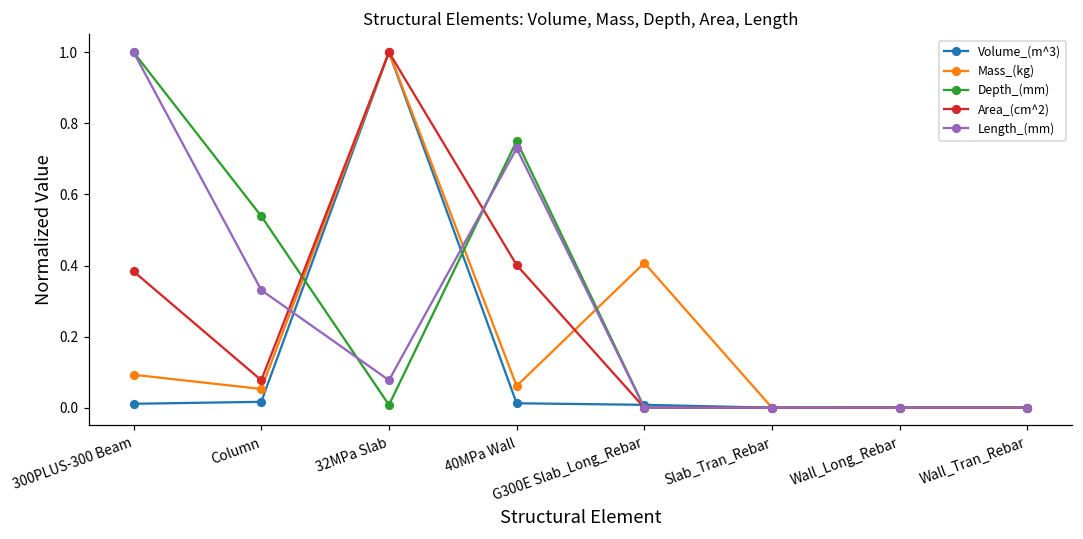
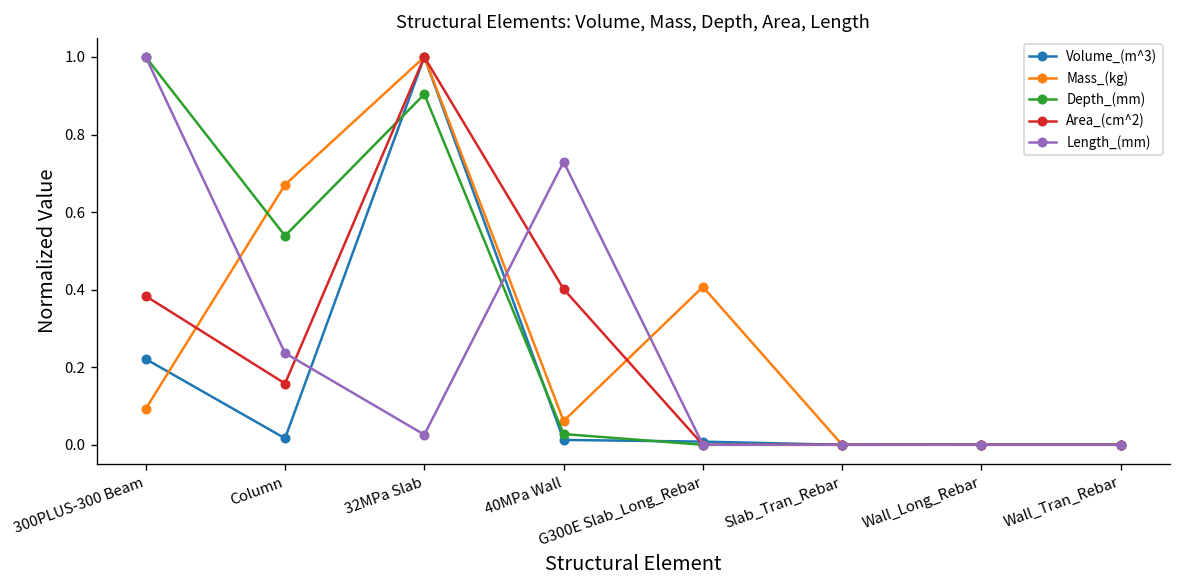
  {
    "Volume_(m^3)": {
-     "300PLUS-300 Beam": 0.01,
+     "300PLUS-300 Beam": 0.22,
      "Column": 0.02,
      "40MPa Wall": 0.01,
      "G300E Slab_Long_Rebar": 0.01
    },
    "Mass_(kg)": {
      "300PLUS-300 Beam": 0.09,
-     "Column": 0.05,
+     "Column": 0.67,
      "40MPa Wall": 0.06,
      "G300E Slab_Long_Rebar": 0.41
    },
    "Depth_(mm)": {
      "Column": 0.54,
-     "32MPa Slab": 0.01,
-     "40MPa Wall": 0.75
+     "32MPa Slab": 0.90,
+     "40MPa Wall": 0.03
    },
    "Area_(cm^2)": {
      "300PLUS-300 Beam": 0.38,
-     "Column": 0.08,
+     "Column": 0.16,
      "40MPa Wall": 0.40
    },
    "Length_(mm)": {
-     "Column": 0.33,
-     "32MPa Slab": 0.08,
+     "Column": 0.24,
+     "32MPa Slab": 0.03,
      "40MPa Wall": 0.73
    }
  }
